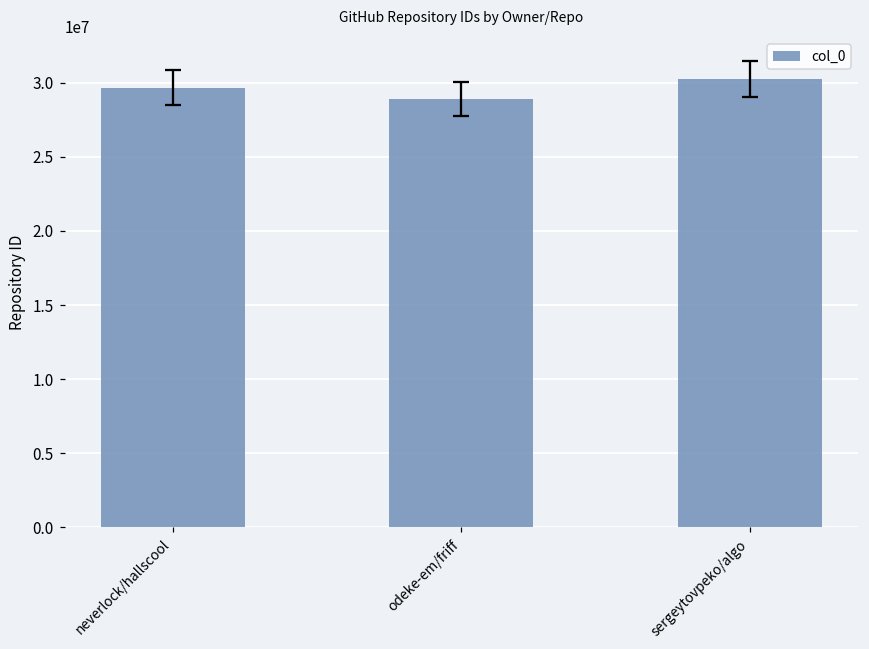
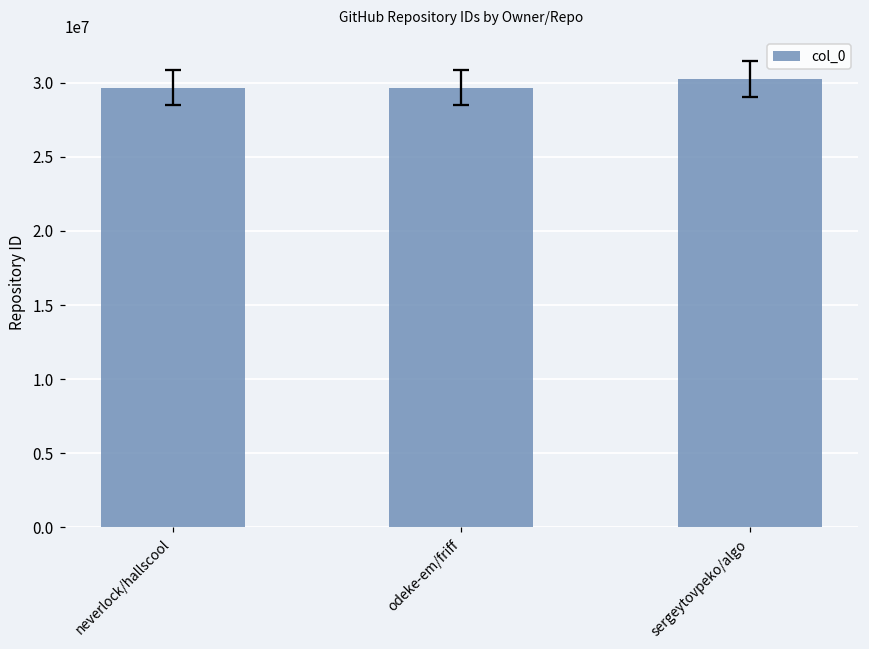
  {
    "col_0": {
      "neverlock/hallscool": 29700000,
-     "odeke-em/friff": 28900000,
+     "odeke-em/friff": 29700000,
      "sergeytovpeko/algo": 30300000
    }
  }
